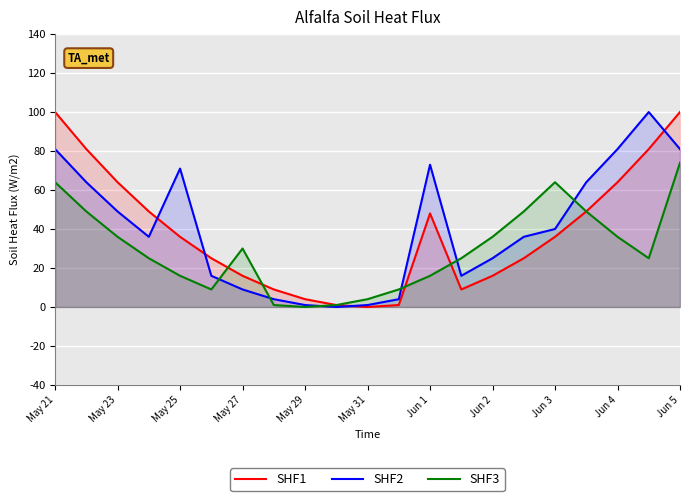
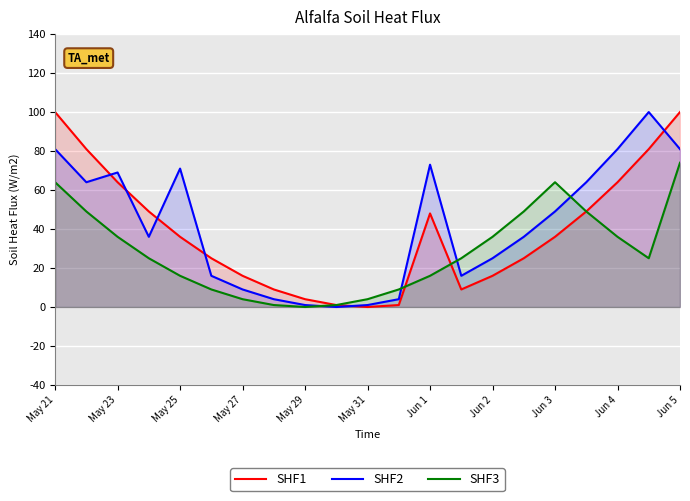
  {
    "SHF1": {
      "May 21": 100,
      "May 23": 64,
      "May 25": 36,
      "May 27": 16,
      "May 29": 4,
      "Jun 1": 48,
      "Jun 2": 16,
      "Jun 3": 36,
      "Jun 4": 64,
      "Jun 5": 100
    },
    "SHF2": {
      "May 21": 81,
-     "May 23": 49,
+     "May 23": 69,
      "May 25": 71,
      "May 27": 9,
      "Jun 1": 73,
      "Jun 2": 25,
-     "Jun 3": 40,
+     "Jun 3": 49,
      "Jun 4": 81,
      "Jun 5": 81
    },
    "SHF3": {
      "May 21": 64,
      "May 23": 36,
      "May 25": 16,
-     "May 27": 30,
+     "May 27": 4,
      "May 31": 4,
      "Jun 1": 16,
      "Jun 2": 36,
      "Jun 3": 64,
      "Jun 4": 36,
      "Jun 5": 74
    }
  }
